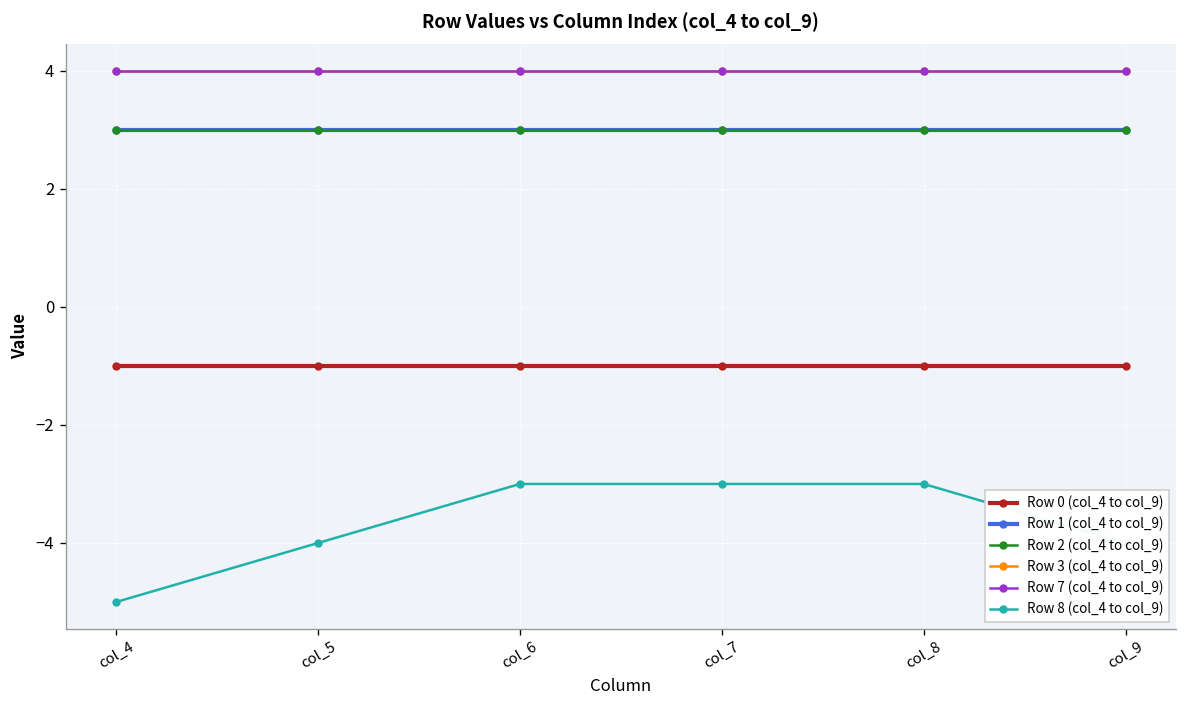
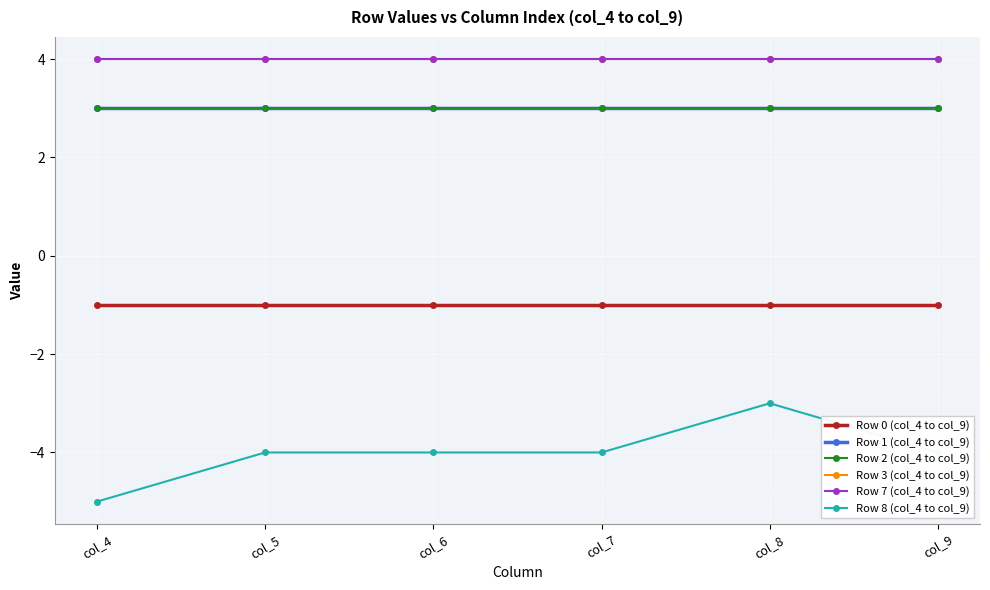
  {
    "Row 0 (col_4 to col_9)": {
      "col_4": -1,
      "col_5": -1,
      "col_6": -1,
      "col_7": -1,
      "col_8": -1,
      "col_9": -1
    },
    "Row 2 (col_4 to col_9)": {
      "col_4": 3,
      "col_5": 3,
      "col_6": 3,
      "col_7": 3,
      "col_8": 3,
      "col_9": 3
    },
    "Row 7 (col_4 to col_9)": {
      "col_4": 4,
      "col_5": 4,
      "col_6": 4,
      "col_7": 4,
      "col_8": 4,
      "col_9": 4
    },
    "Row 8 (col_4 to col_9)": {
      "col_4": -5,
      "col_5": -4,
-     "col_6": -3,
-     "col_7": -3,
+     "col_6": -4,
+     "col_7": -4,
      "col_8": -3
    }
  }
